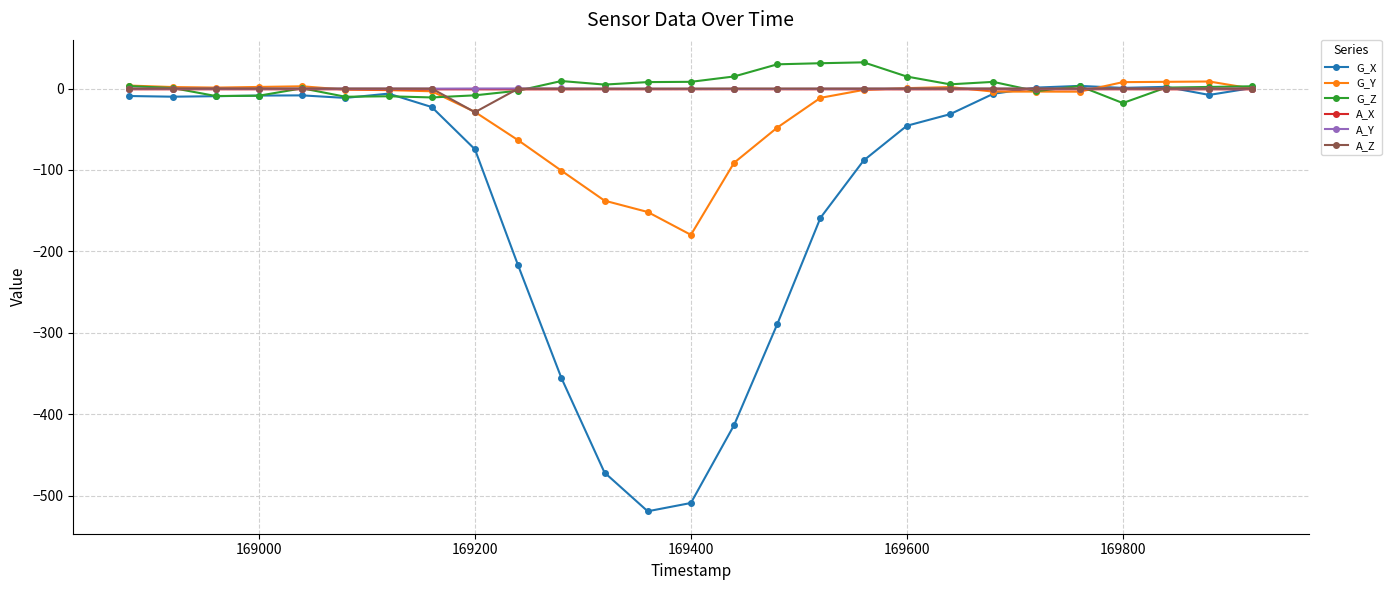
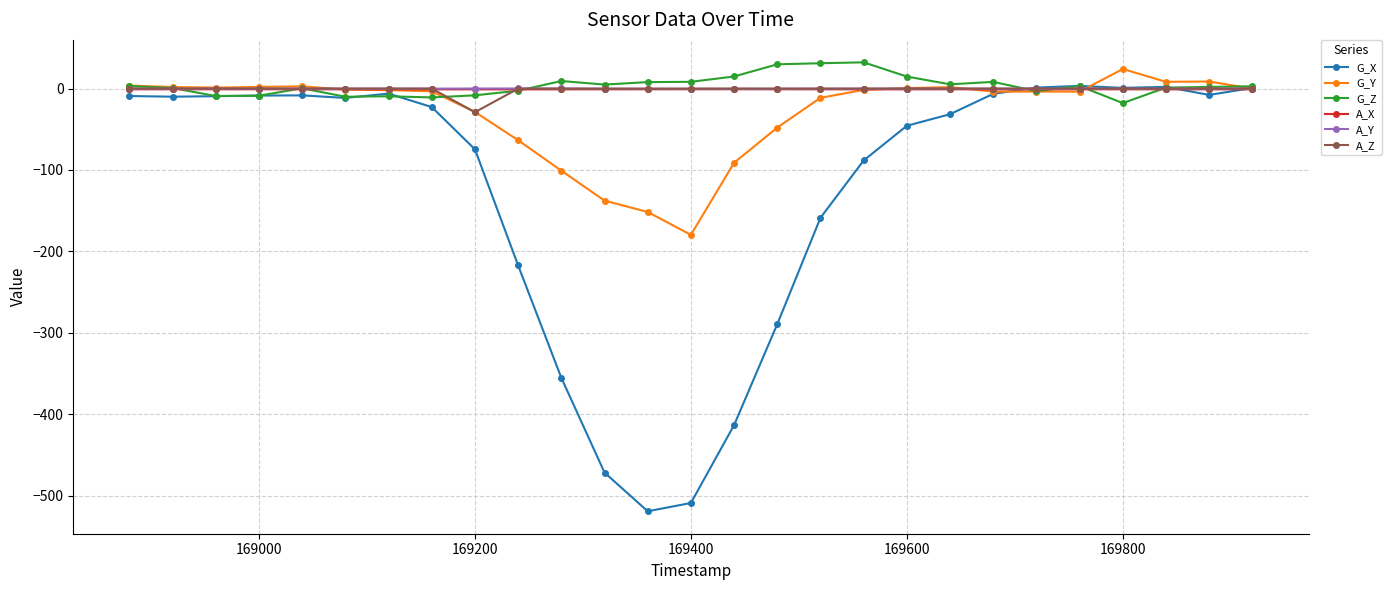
  {
    "G_X": {
      "169200": -70,
      "169400": -510,
      "169600": -50
    },
    "G_Y": {
      "169400": -180,
-     "169800": 10
+     "169800": 20
    },
    "G_Z": {
      "169200": -10,
      "169400": 10,
      "169600": 10,
      "169800": -20
    }
  }
